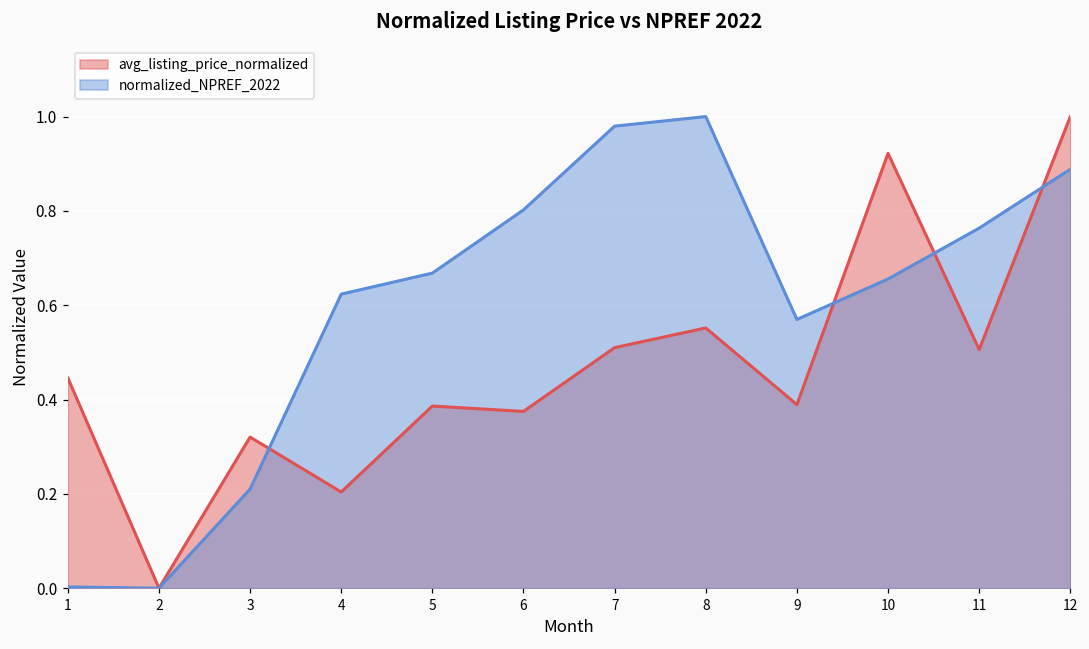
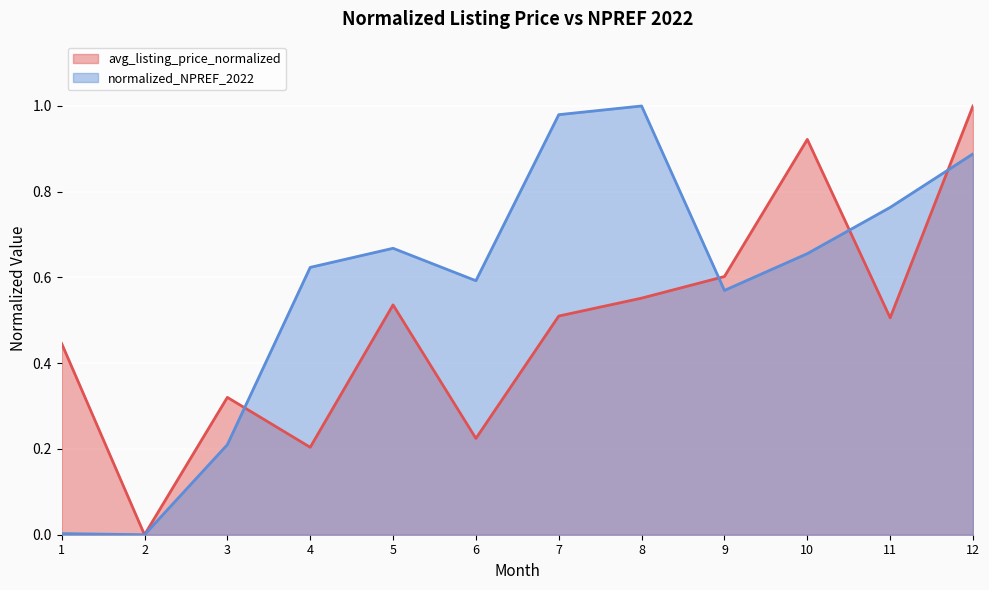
  {
    "avg_listing_price_normalized": {
      "1": 0.45,
      "3": 0.32,
      "4": 0.20,
-     "5": 0.39,
-     "6": 0.37,
+     "5": 0.54,
+     "6": 0.22,
      "7": 0.51,
      "8": 0.55,
-     "9": 0.39,
+     "9": 0.60,
      "10": 0.92,
      "11": 0.51,
      "12": 1.00
    },
    "normalized_NPREF_2022": {
      "1": 0.00,
      "3": 0.21,
      "4": 0.62,
      "5": 0.67,
-     "6": 0.80,
+     "6": 0.59,
      "7": 0.98,
      "8": 1.00,
      "9": 0.57,
      "10": 0.66,
      "11": 0.76,
      "12": 0.89
    }
  }
